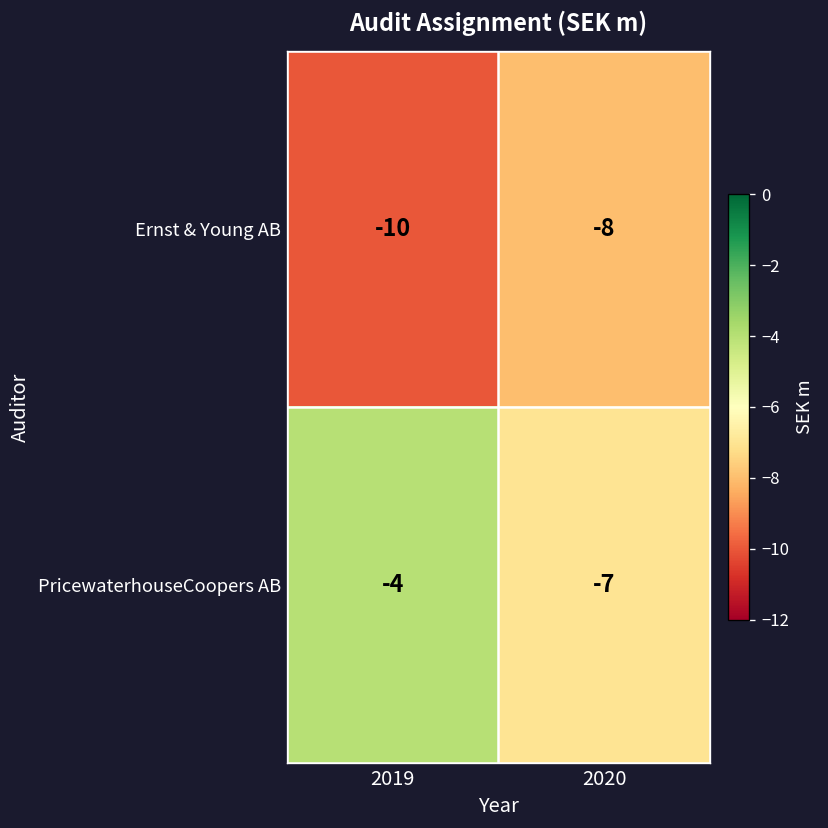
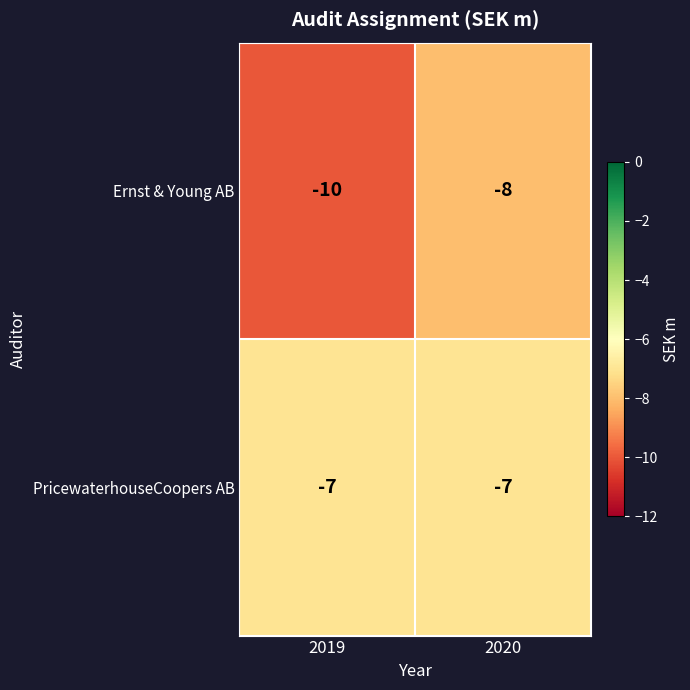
  {
    "Ernst & Young AB": {
      "2019": -10,
      "2020": -8
    },
    "PricewaterhouseCoopers AB": {
-     "2019": -4,
+     "2019": -7,
      "2020": -7
    }
  }
